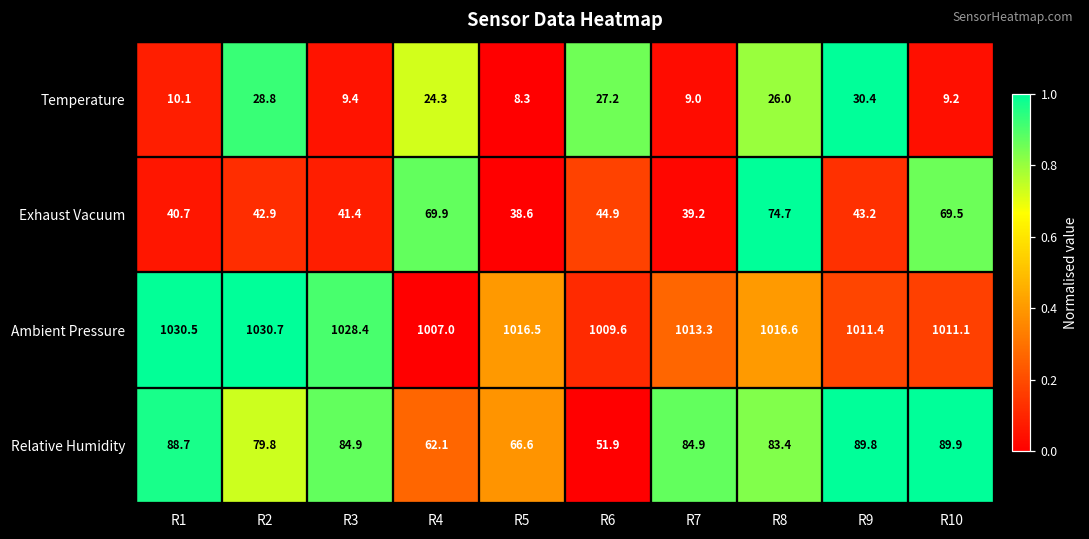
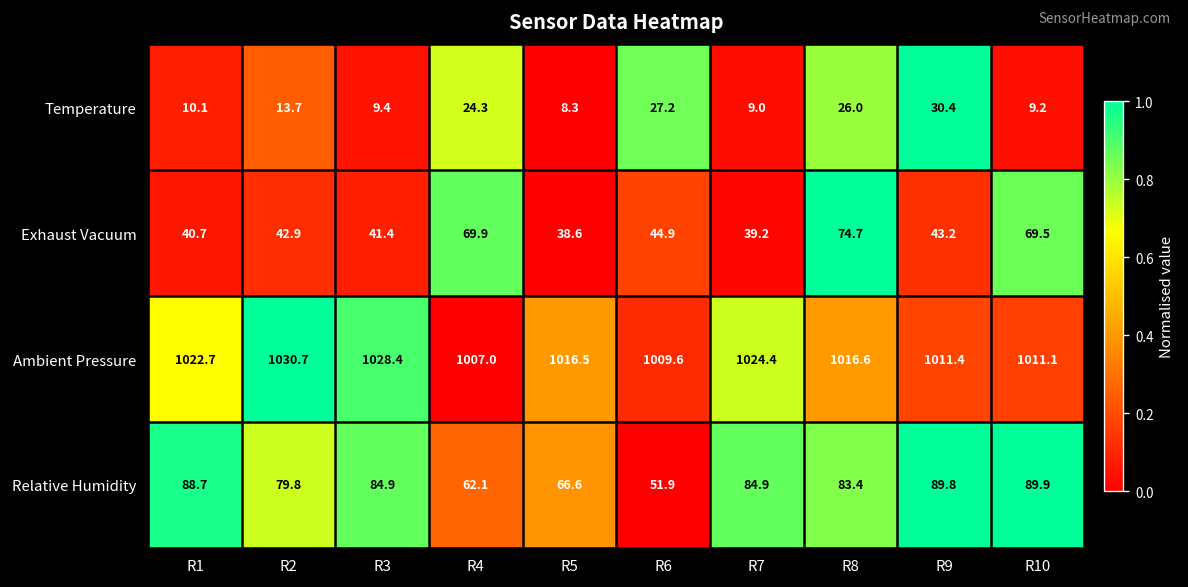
  {
    "Temperature": {
      "R1": 10.1,
-     "R2": 28.8,
+     "R2": 13.7,
      "R3": 9.4,
      "R4": 24.3,
      "R5": 8.3,
      "R6": 27.2,
      "R7": 9.0,
      "R8": 26.0,
      "R9": 30.4,
      "R10": 9.2
    },
    "Exhaust Vacuum": {
      "R1": 40.7,
      "R2": 42.9,
      "R3": 41.4,
      "R4": 69.9,
      "R5": 38.6,
      "R6": 44.9,
      "R7": 39.2,
      "R8": 74.7,
      "R9": 43.2,
      "R10": 69.5
    },
    "Ambient Pressure": {
-     "R1": 1030.5,
+     "R1": 1022.7,
      "R2": 1030.7,
      "R3": 1028.4,
      "R4": 1007.0,
      "R5": 1016.5,
      "R6": 1009.6,
-     "R7": 1013.3,
+     "R7": 1024.4,
      "R8": 1016.6,
      "R9": 1011.4,
      "R10": 1011.1
    },
    "Relative Humidity": {
      "R1": 88.7,
      "R2": 79.8,
      "R3": 84.9,
      "R4": 62.1,
      "R5": 66.6,
      "R6": 51.9,
      "R7": 84.9,
      "R8": 83.4,
      "R9": 89.8,
      "R10": 89.9
    }
  }
